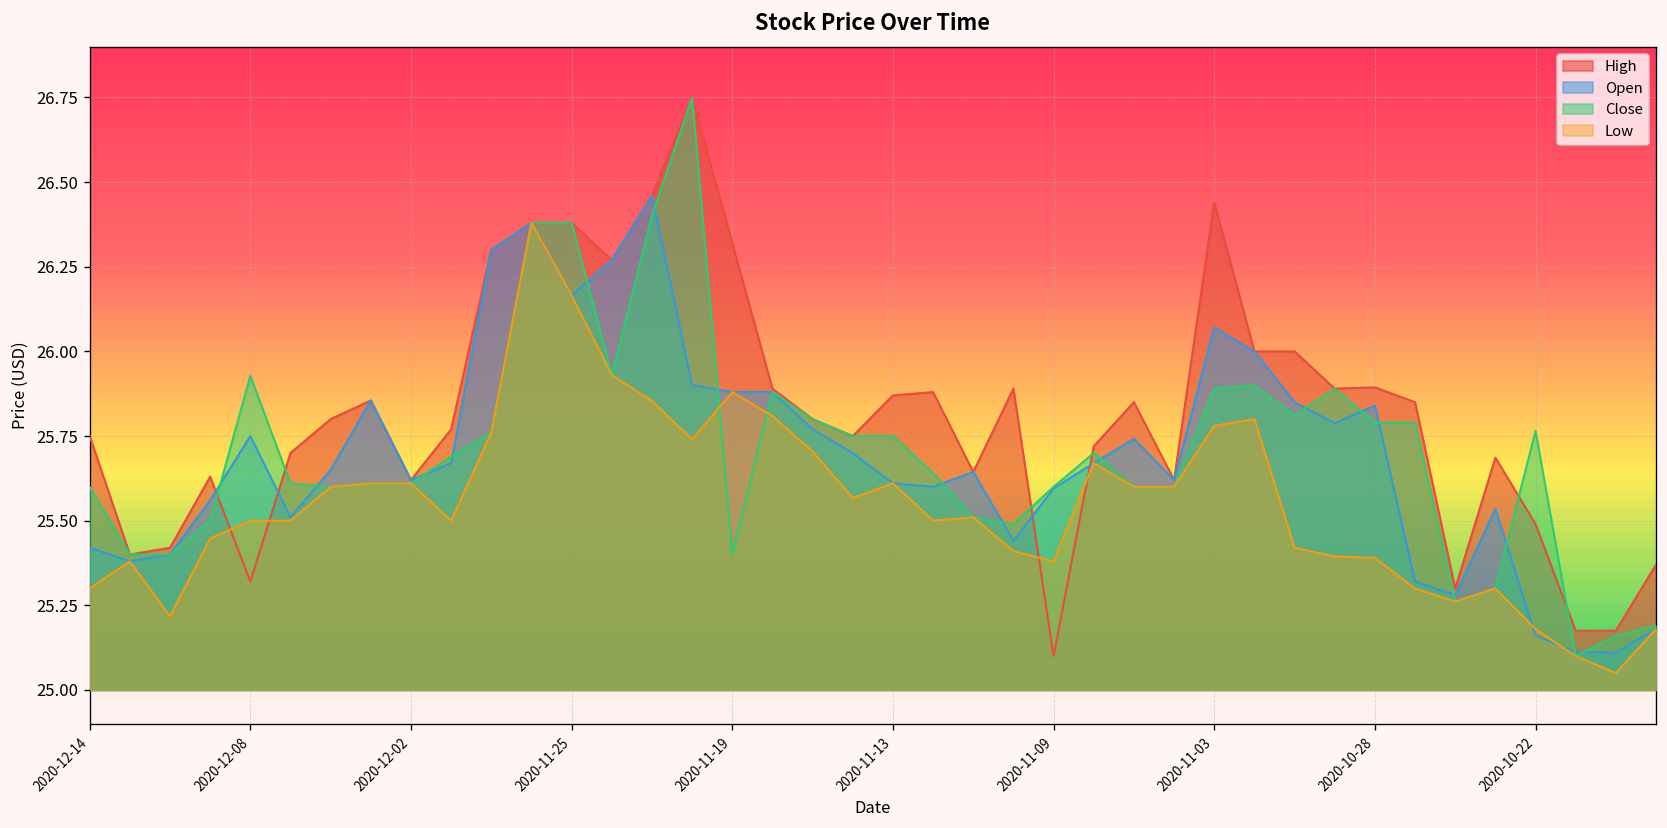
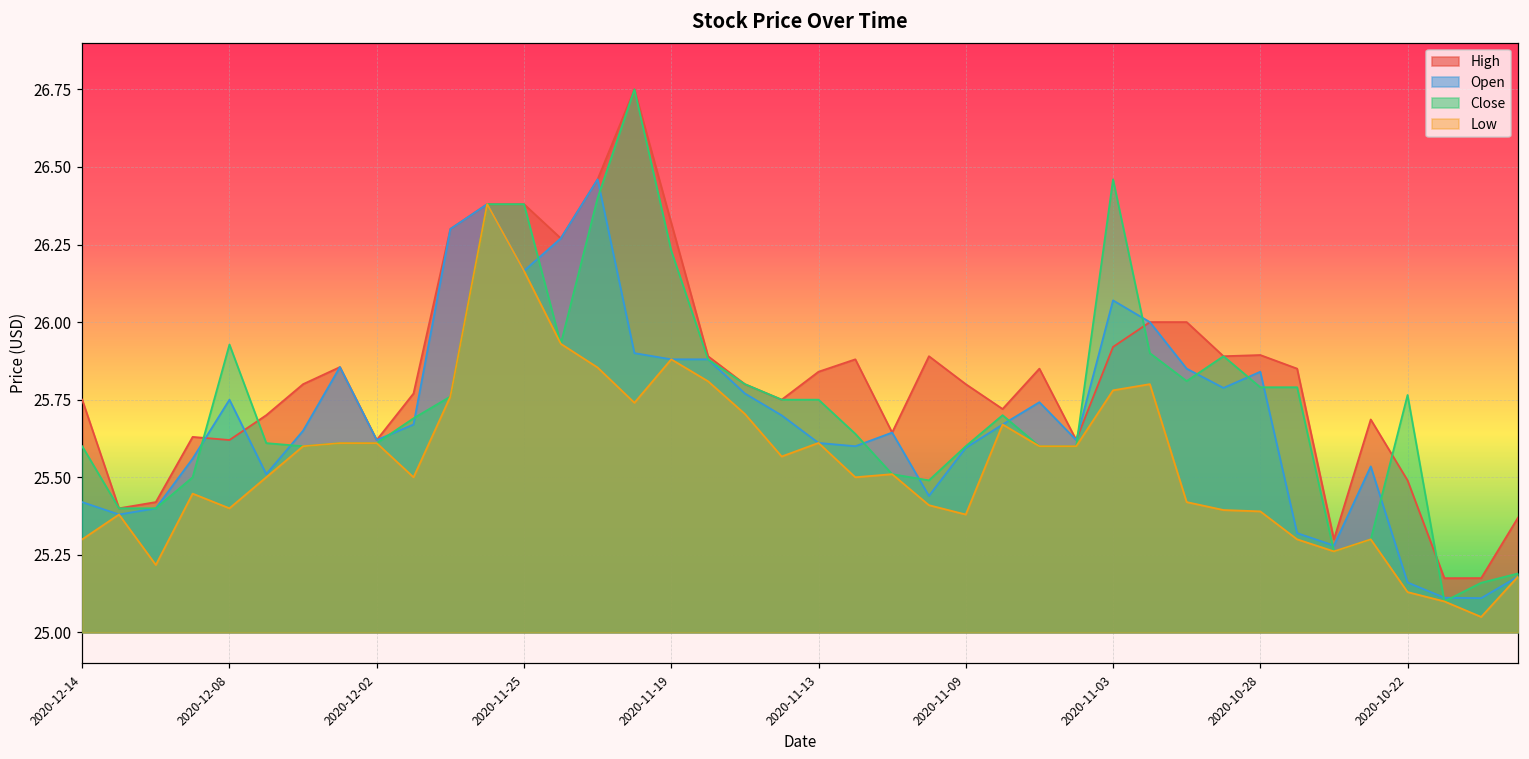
  {
    "High": {
      "2020-12-14": 25.75,
-     "2020-12-08": 25.32,
+     "2020-12-08": 25.62,
      "2020-11-19": 26.32,
-     "2020-11-13": 25.87,
-     "2020-11-09": 25.1,
-     "2020-11-03": 26.44,
+     "2020-11-13": 25.84,
+     "2020-11-09": 25.8,
+     "2020-11-03": 25.92,
      "2020-10-28": 25.89,
      "2020-10-22": 25.49
    },
    "Open": {
      "2020-12-14": 25.42,
      "2020-12-08": 25.75,
      "2020-11-03": 26.07,
      "2020-10-28": 25.84,
      "2020-10-22": 25.16
    },
    "Close": {
      "2020-12-14": 25.60,
      "2020-12-08": 25.93,
-     "2020-11-19": 25.40,
+     "2020-11-19": 26.23,
      "2020-11-13": 25.75,
-     "2020-11-03": 25.89,
+     "2020-11-03": 26.46,
      "2020-10-28": 25.79,
      "2020-10-22": 25.77
    },
    "Low": {
      "2020-12-14": 25.30,
-     "2020-12-08": 25.5,
+     "2020-12-08": 25.4,
      "2020-11-09": 25.38,
      "2020-11-03": 25.78,
      "2020-10-28": 25.39,
-     "2020-10-22": 25.18
+     "2020-10-22": 25.13
    }
  }
